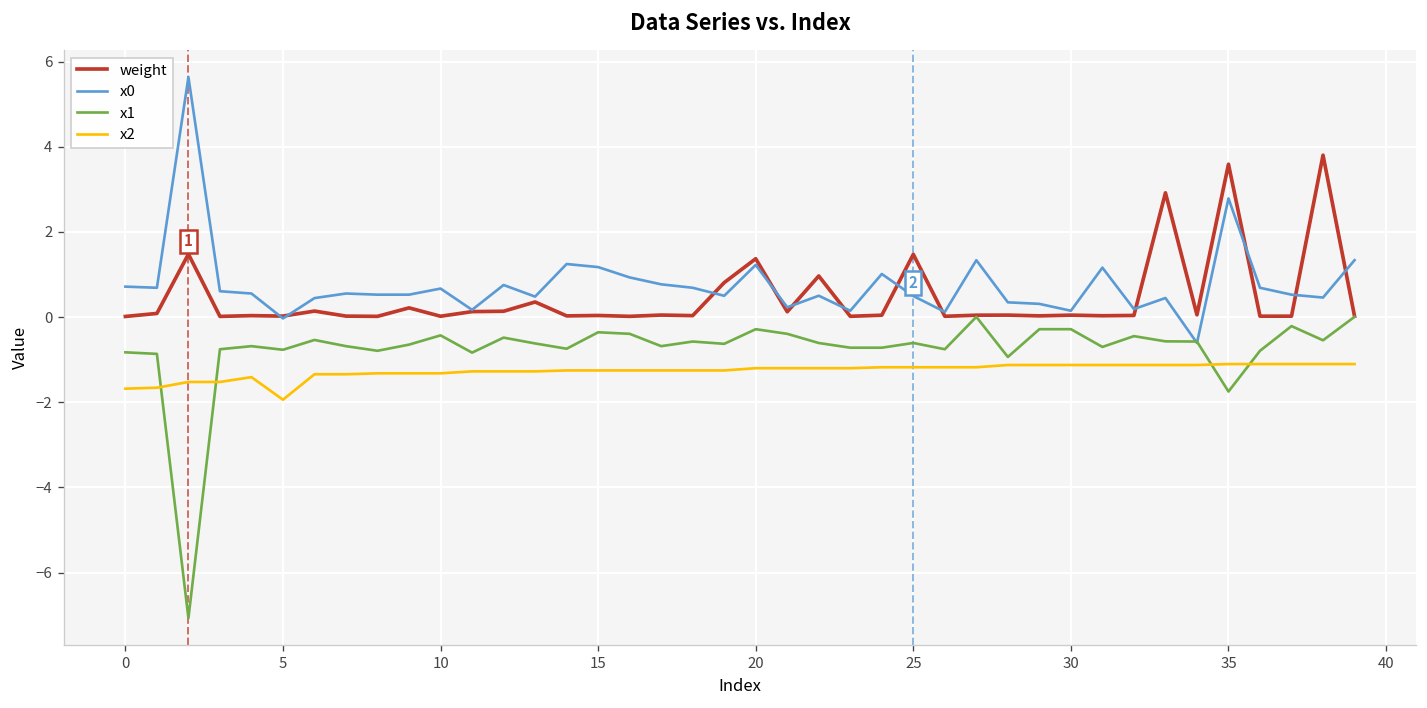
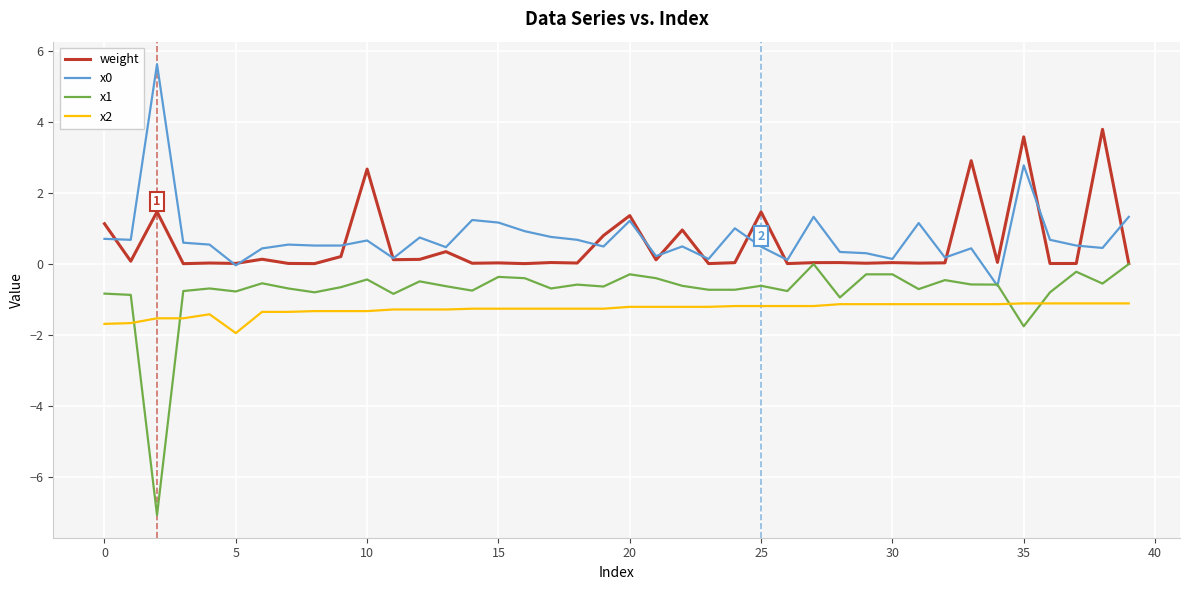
  {
    "weight": {
-     "0": 0.0,
-     "10": 0.0,
+     "0": 1.1,
+     "10": 2.7,
      "15": 0.0,
      "20": 1.4,
      "25": 1.5,
      "30": 0.0,
      "35": 3.6
    },
    "x0": {
      "0": 0.7,
      "10": 0.7,
      "15": 1.2,
      "20": 1.2,
      "30": 0.1,
      "35": 2.8
    },
    "x1": {
      "0": -0.8,
      "5": -0.8,
      "10": -0.4,
      "15": -0.4,
      "20": -0.3,
      "25": -0.6,
      "30": -0.3,
      "35": -1.7
    },
    "x2": {
      "0": -1.7,
      "5": -1.9,
      "10": -1.3,
      "15": -1.3,
      "20": -1.2,
      "25": -1.2,
      "30": -1.1,
      "35": -1.1
    }
  }
